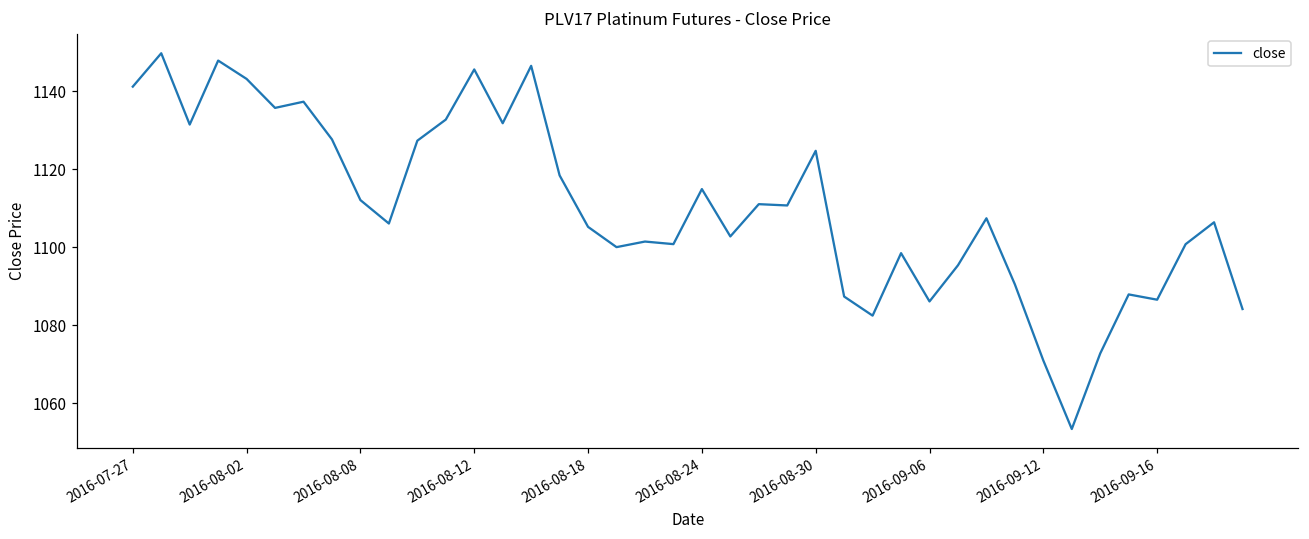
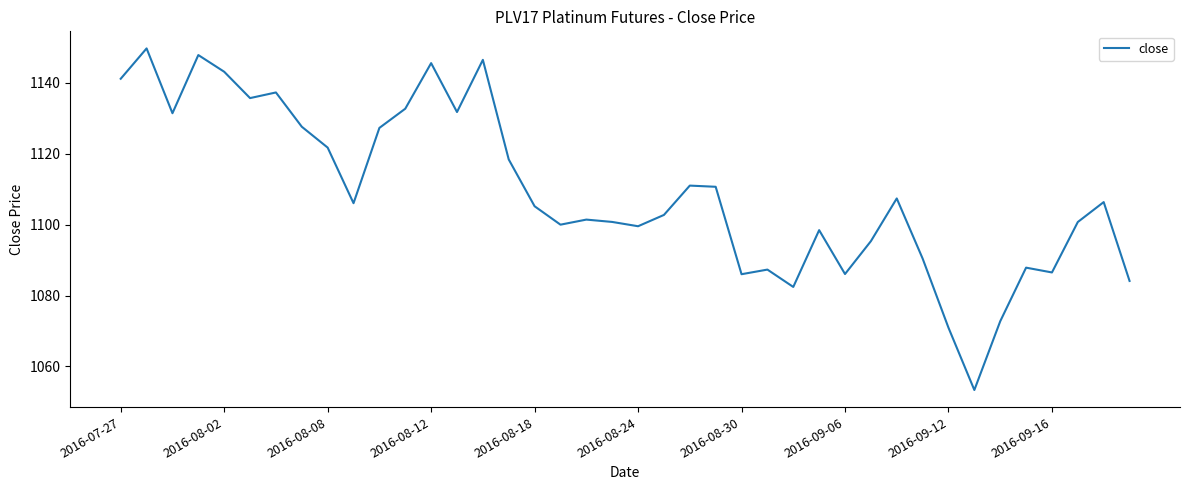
  {
    "2016-07-27": 1141,
    "2016-08-02": 1143,
-   "2016-08-08": 1112,
+   "2016-08-08": 1122,
    "2016-08-12": 1146,
    "2016-08-18": 1105,
-   "2016-08-24": 1115,
-   "2016-08-30": 1125,
+   "2016-08-24": 1100,
+   "2016-08-30": 1086,
    "2016-09-06": 1086,
    "2016-09-12": 1071,
    "2016-09-16": 1087
  }
